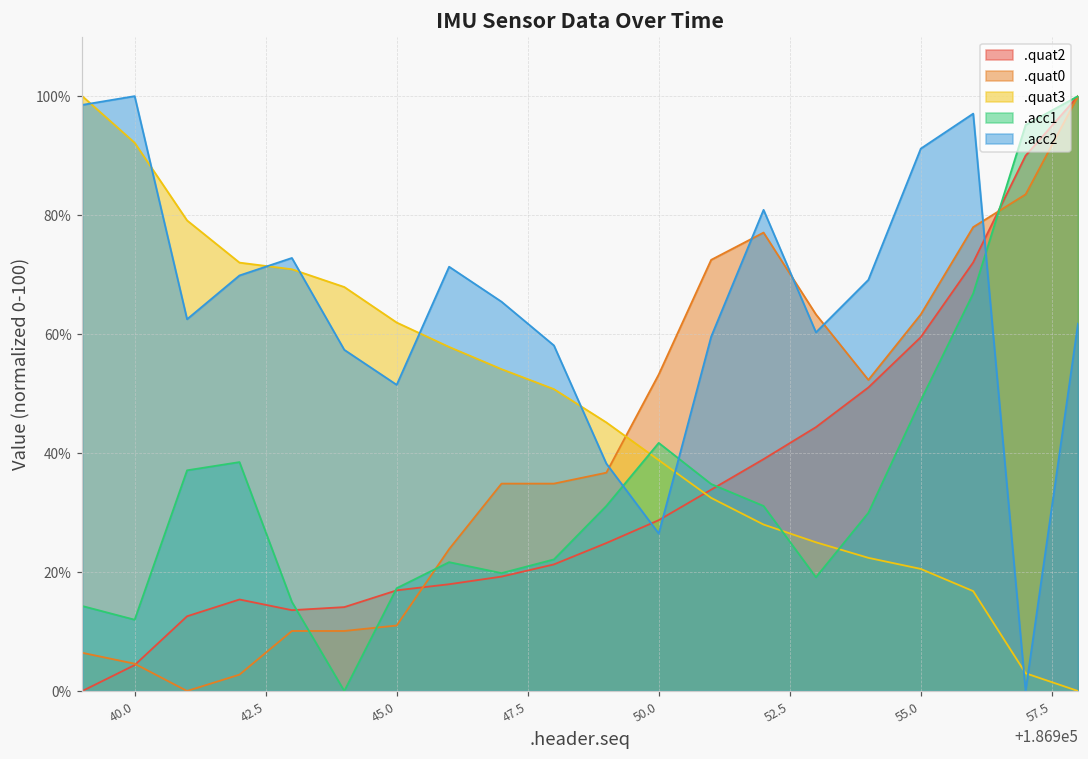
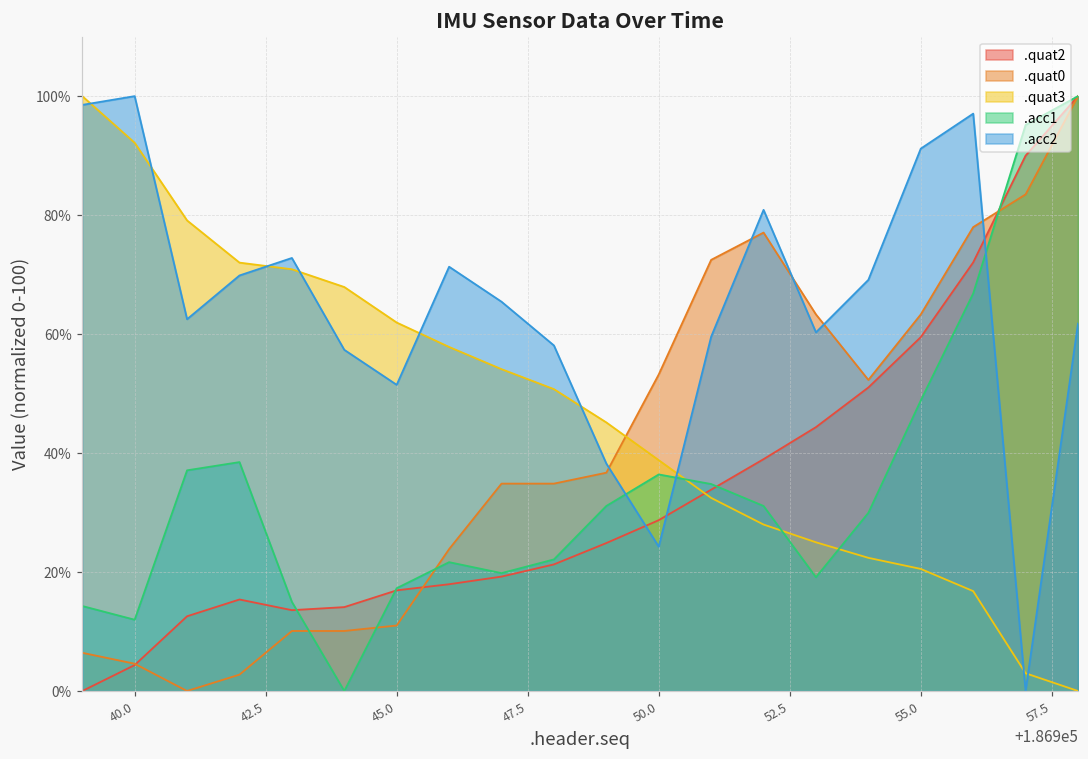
  {
    ".acc1": {
      "40.0": "12%",
-     "50.0": "42%",
+     "50.0": "36%",
      "55.0": "49%"
    },
    ".acc2": {
      "40.0": "100%",
      "45.0": "51%",
-     "50.0": "26%",
+     "50.0": "24%",
      "55.0": "91%"
    }
  }
